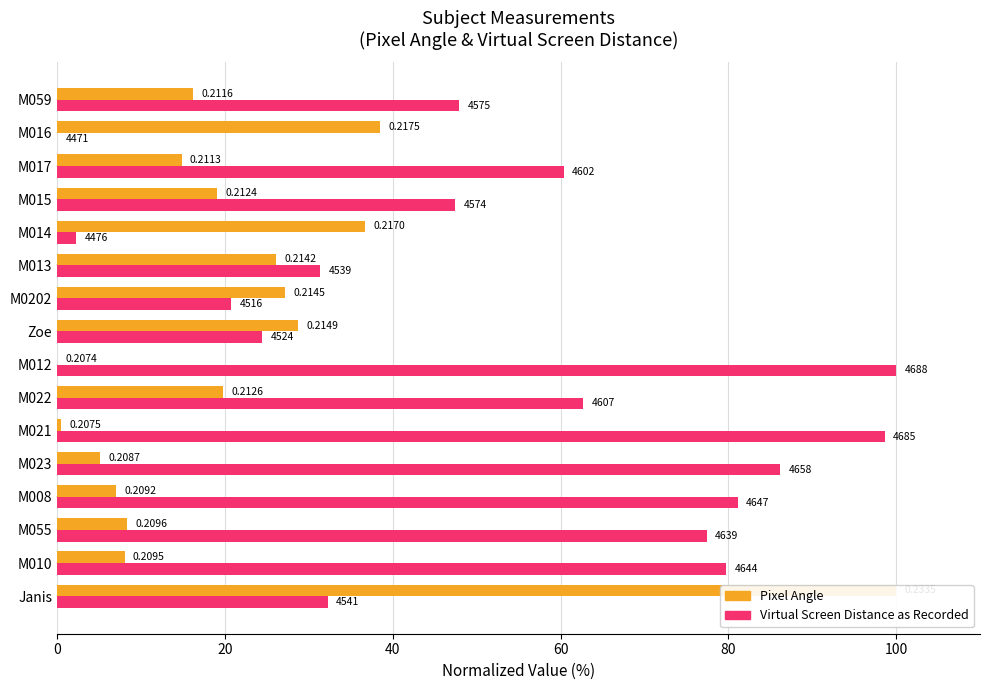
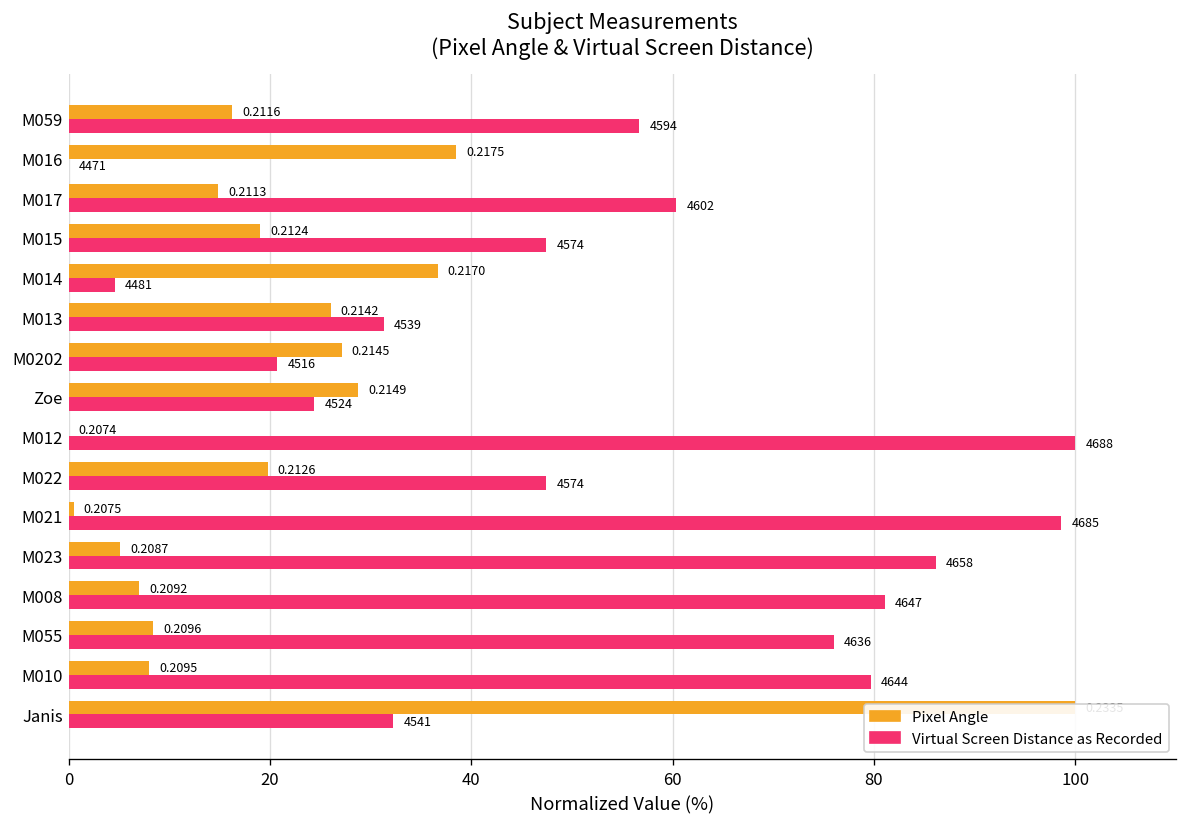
  {
    "Pixel Angle": {
      "M013": 26
    },
    "Virtual Screen Distance as Recorded": {
-     "M059": 4575,
-     "M014": 4476,
-     "M022": 4607,
-     "M055": 4639
+     "M059": 4594,
+     "M014": 4481,
+     "M022": 4574,
+     "M055": 4636
    }
  }
